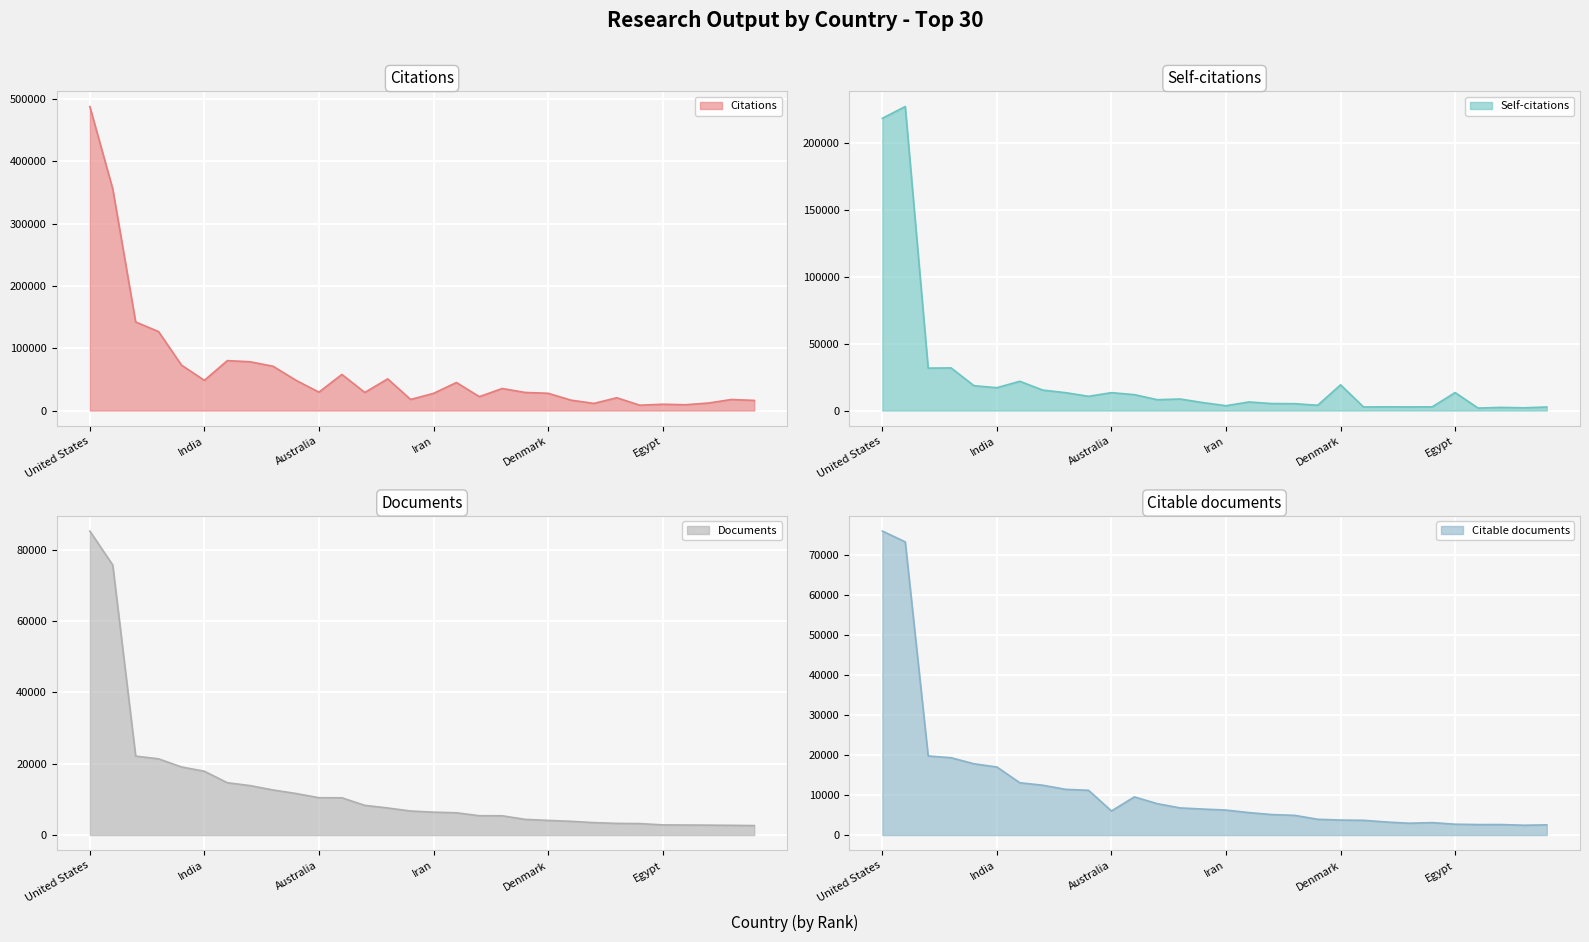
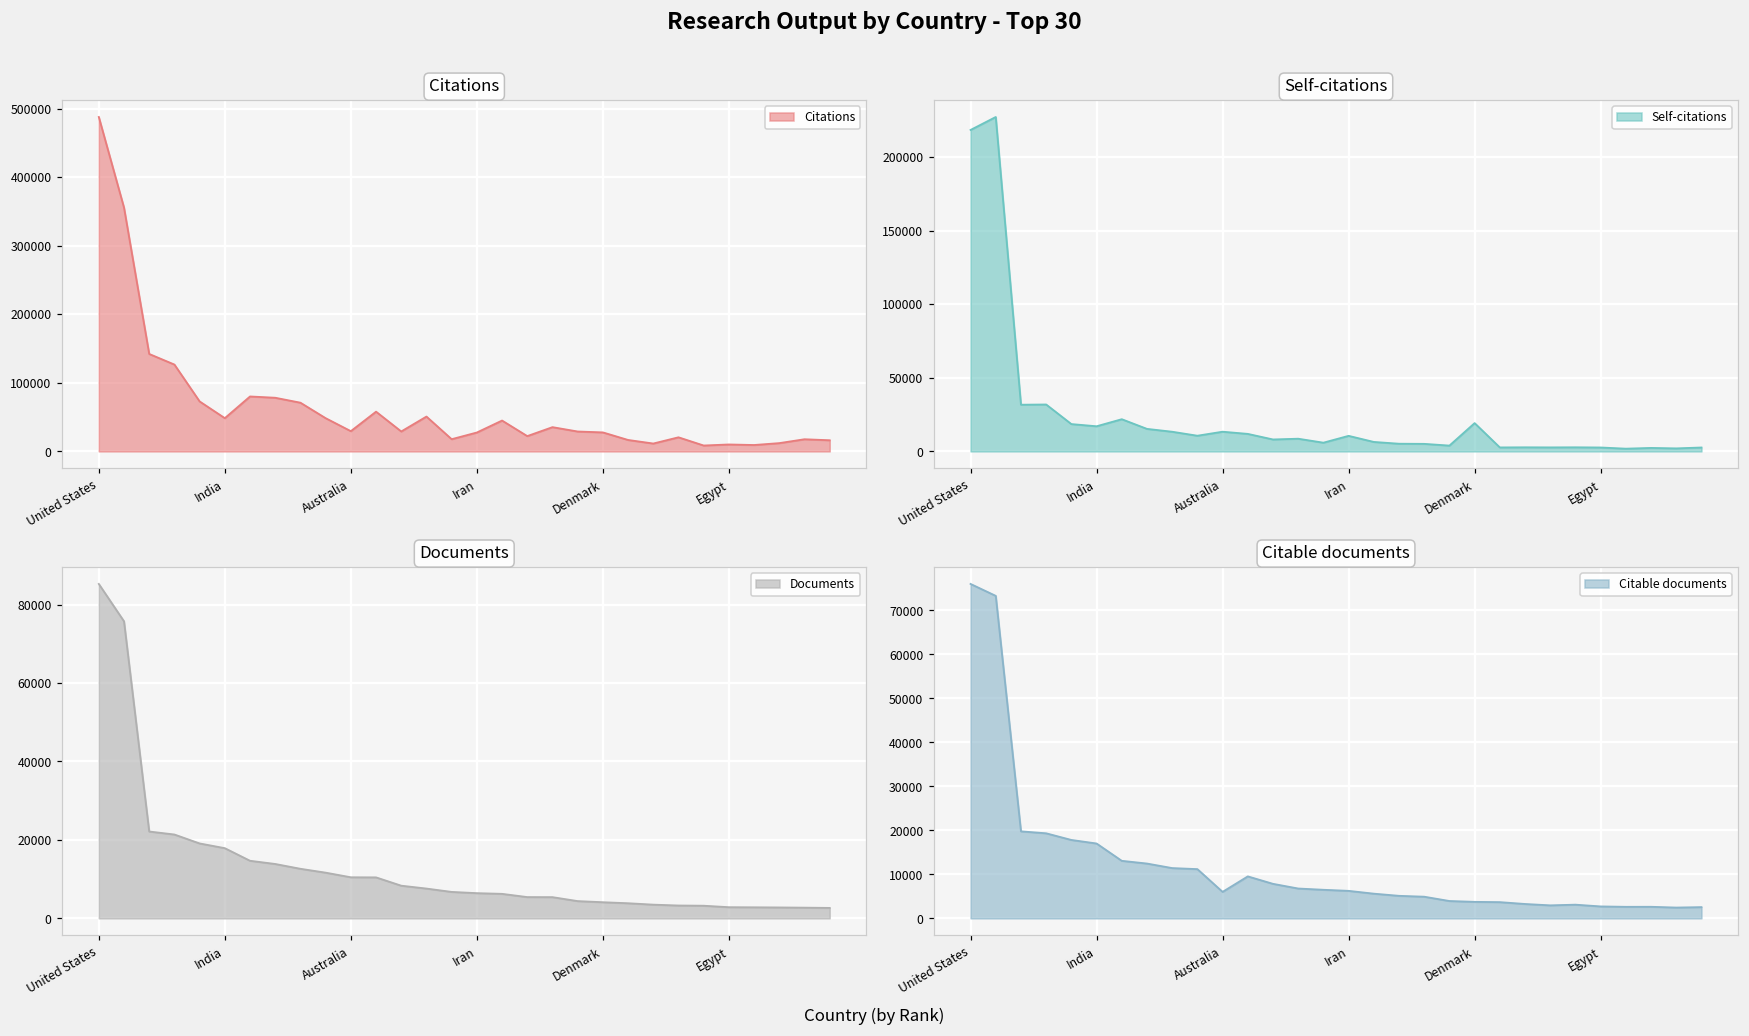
  {
    "Citations": {
      "United States": 490000,
      "India": 50000,
      "Australia": 30000,
      "Iran": 30000,
      "Denmark": 30000,
      "Egypt": 10000
    },
    "Self-citations": {
      "United States": 218000,
      "India": 17000,
      "Australia": 13000,
-     "Iran": 4000,
+     "Iran": 11000,
      "Denmark": 19000,
-     "Egypt": 13000
+     "Egypt": 3000
    },
    "Documents": {
      "United States": 85000,
      "India": 18000,
      "Australia": 10000,
      "Iran": 6000,
      "Denmark": 4000,
      "Egypt": 3000
    },
    "Citable documents": {
      "United States": 76000,
      "India": 17000,
      "Australia": 6000,
      "Iran": 6000,
      "Denmark": 4000,
      "Egypt": 3000
    }
  }
